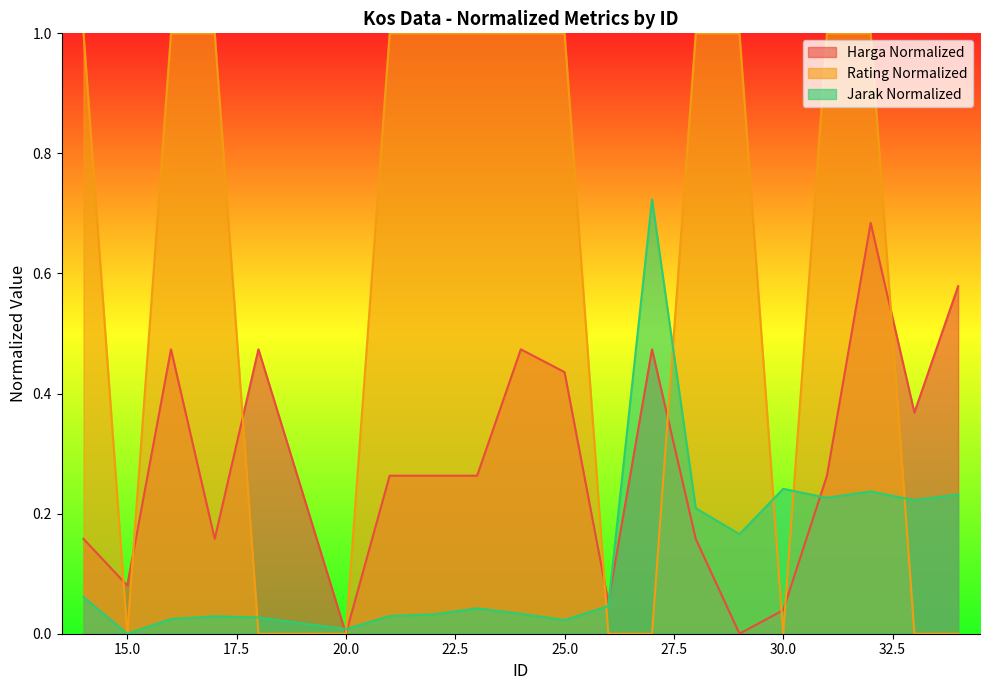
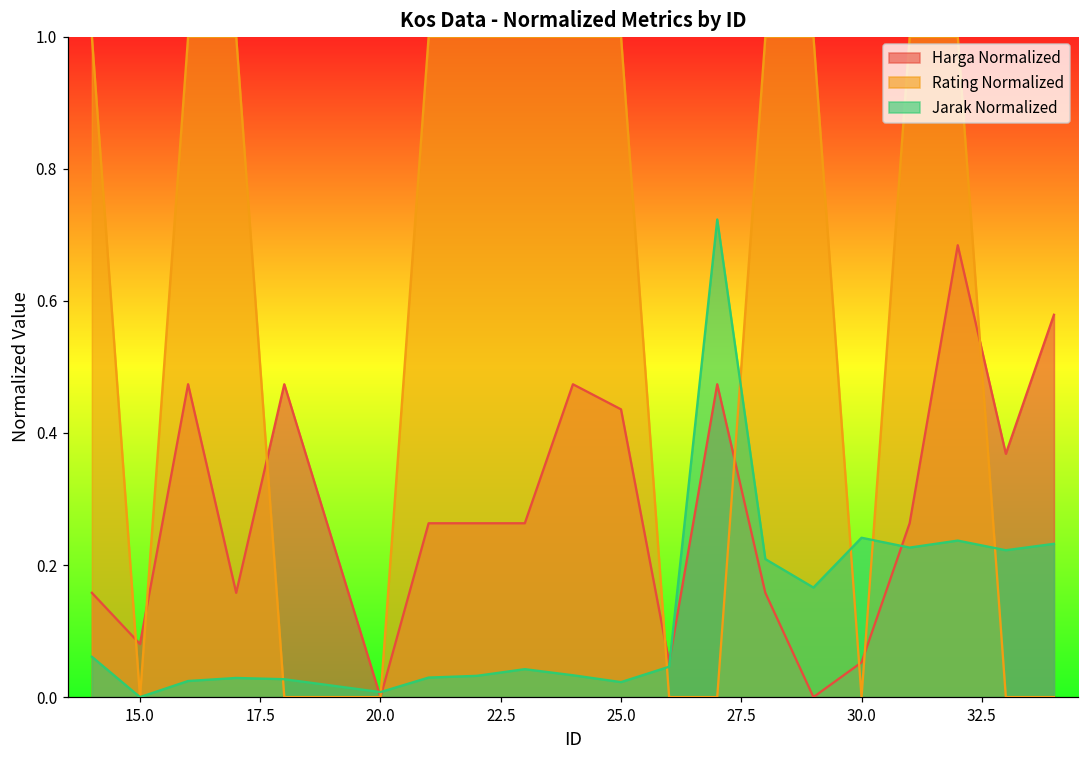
  {
    "Harga Normalized": {
      "15.0": 0.08,
      "25.0": 0.44,
-     "30.0": 0.04
+     "30.0": 0.05
    },
    "Rating Normalized": {
      "25.0": 1.00,
      "30.0": 0.00
    },
    "Jarak Normalized": {
      "20.0": 0.01,
      "25.0": 0.02,
      "30.0": 0.24
    }
  }
